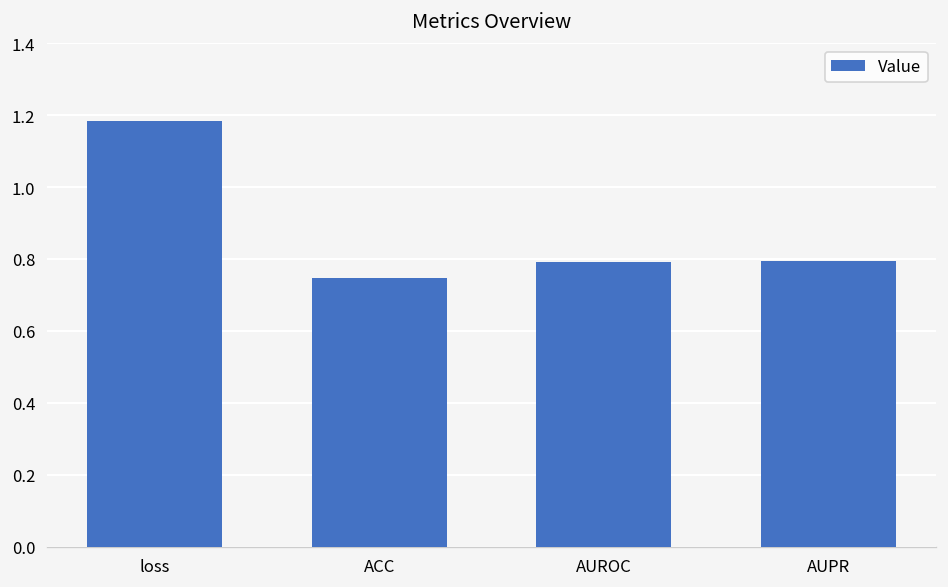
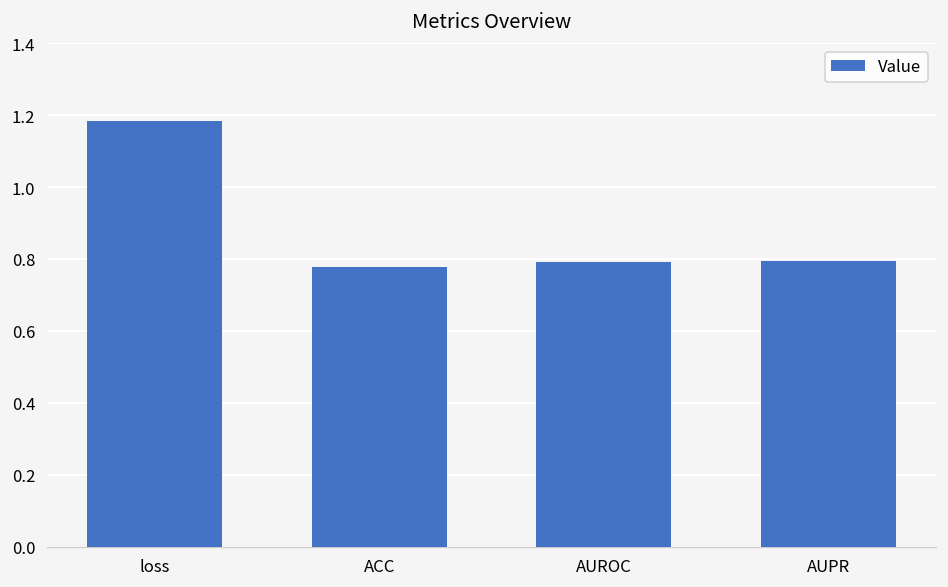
  {
    "loss": 1.18,
-   "ACC": 0.75,
+   "ACC": 0.78,
    "AUROC": 0.79,
    "AUPR": 0.79
  }
